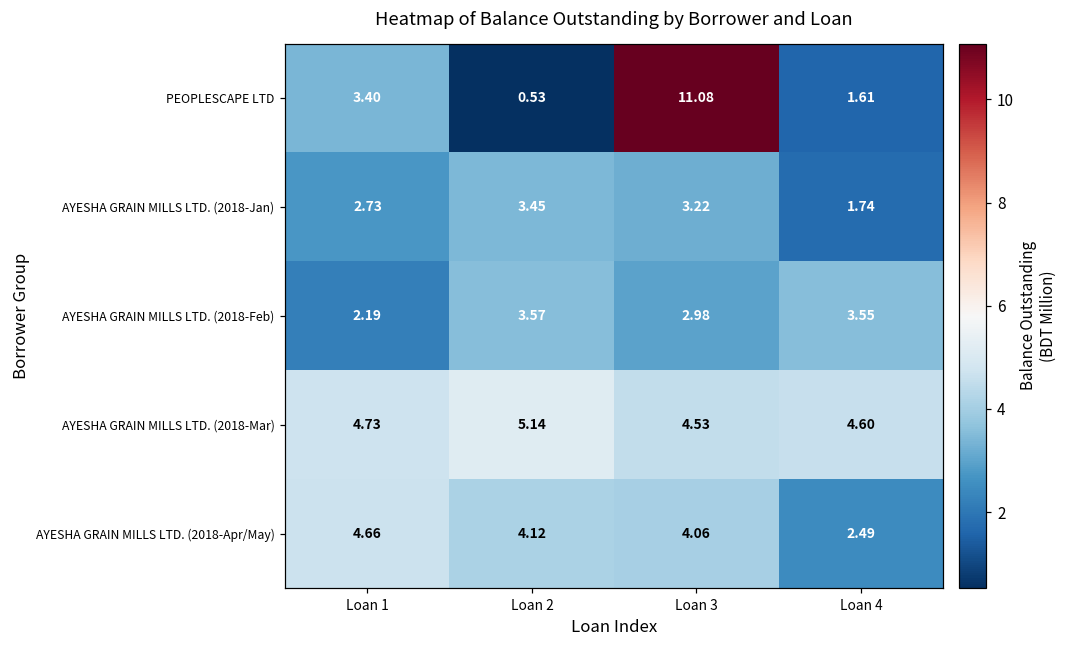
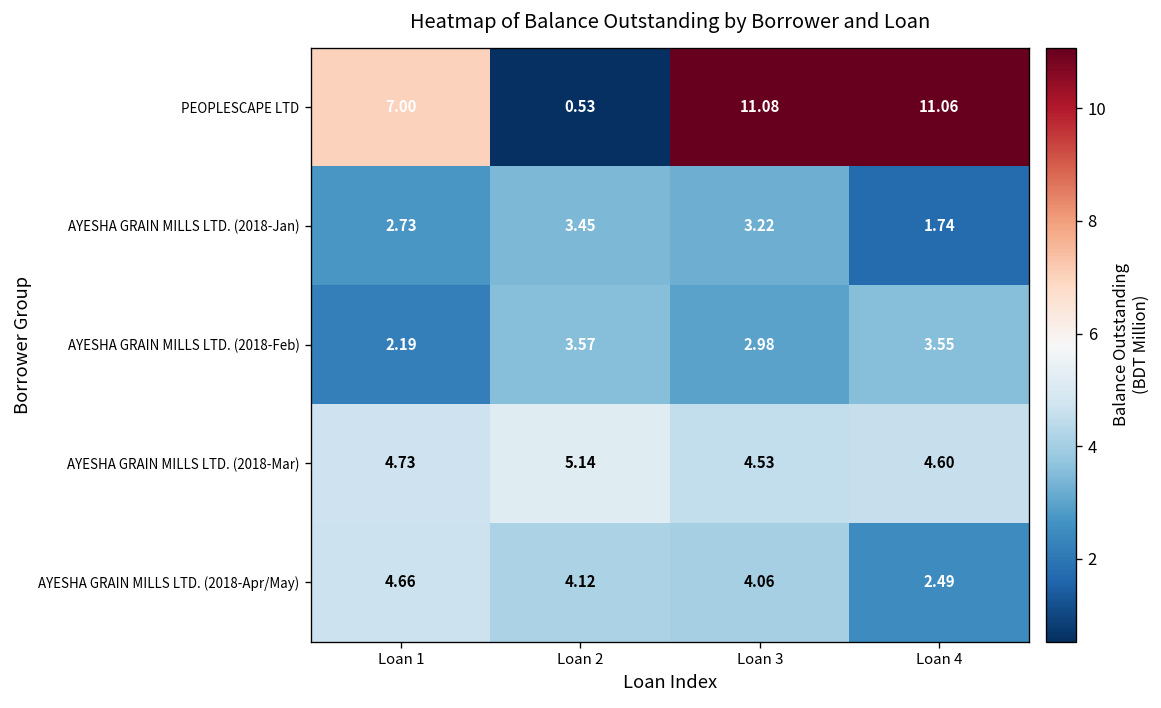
  {
    "PEOPLESCAPE LTD": {
-     "Loan 1": 3.40,
+     "Loan 1": 7.00,
      "Loan 2": 0.53,
      "Loan 3": 11.08,
-     "Loan 4": 1.61
+     "Loan 4": 11.06
    },
    "AYESHA GRAIN MILLS LTD. (2018-Jan)": {
      "Loan 1": 2.73,
      "Loan 2": 3.45,
      "Loan 3": 3.22,
      "Loan 4": 1.74
    },
    "AYESHA GRAIN MILLS LTD. (2018-Feb)": {
      "Loan 1": 2.19,
      "Loan 2": 3.57,
      "Loan 3": 2.98,
      "Loan 4": 3.55
    },
    "AYESHA GRAIN MILLS LTD. (2018-Mar)": {
      "Loan 1": 4.73,
      "Loan 2": 5.14,
      "Loan 3": 4.53,
      "Loan 4": 4.60
    },
    "AYESHA GRAIN MILLS LTD. (2018-Apr/May)": {
      "Loan 1": 4.66,
      "Loan 2": 4.12,
      "Loan 3": 4.06,
      "Loan 4": 2.49
    }
  }
